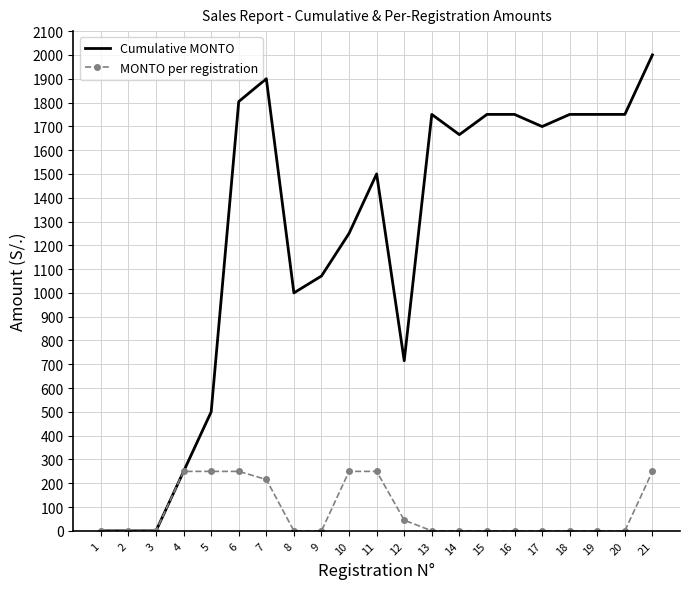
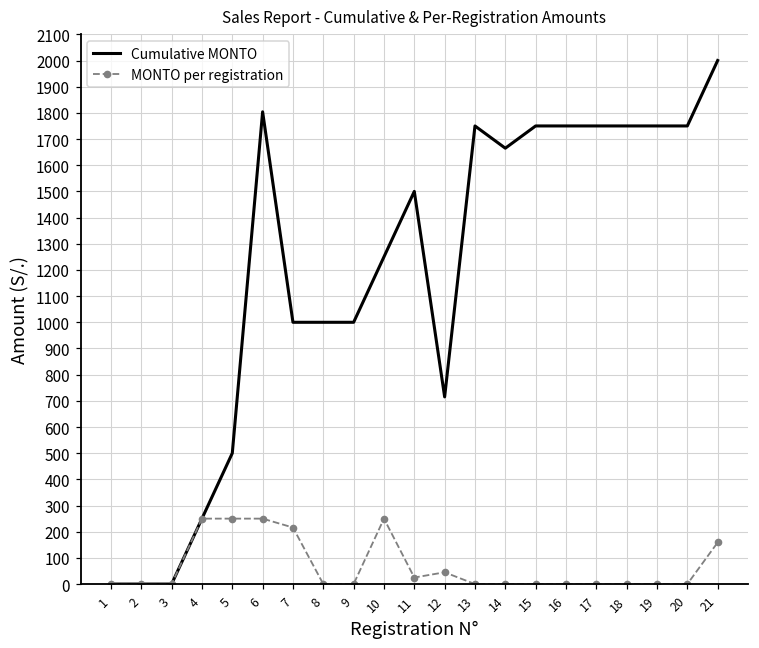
  {
    "Cumulative MONTO": {
      "5": 500,
      "6": 1800,
-     "7": 1900,
+     "7": 1000,
      "8": 1000,
-     "9": 1070,
+     "9": 1000,
      "10": 1250,
      "11": 1500,
      "12": 720,
      "13": 1750,
      "14": 1670,
      "15": 1750,
      "16": 1750,
-     "17": 1700,
+     "17": 1750,
      "18": 1750,
      "19": 1750,
      "20": 1750,
      "21": 2000
    },
    "MONTO per registration": {
      "5": 250,
      "6": 250,
      "7": 220,
      "8": 0,
      "9": 0,
      "10": 250,
-     "11": 250,
+     "11": 30,
      "12": 50,
      "13": 0,
      "14": 0,
      "15": 0,
      "16": 0,
      "17": 0,
      "18": 0,
      "19": 0,
      "20": 0,
-     "21": 250
+     "21": 160
    }
  }
